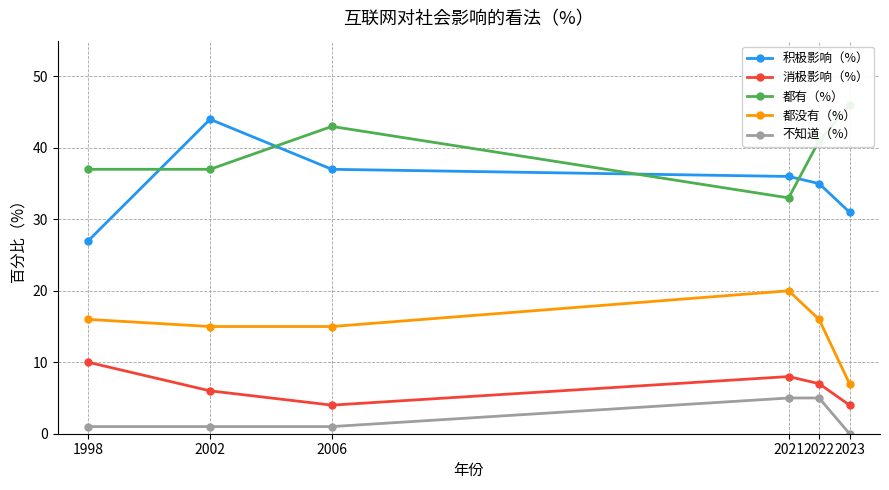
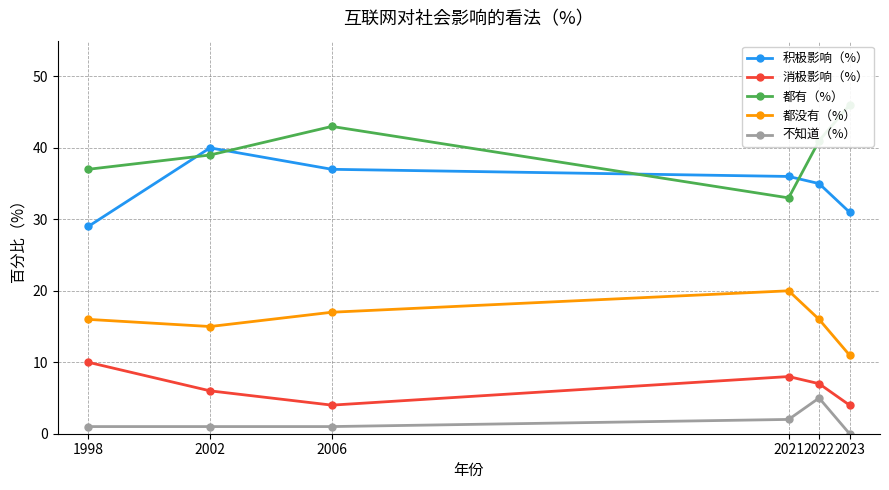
  {
    "积极影响（%）": {
-     "1998": 27,
-     "2002": 44,
+     "1998": 29,
+     "2002": 40,
      "2006": 37,
      "2021": 36,
      "2022": 35,
      "2023": 31
    },
    "消极影响（%）": {
      "1998": 10,
      "2002": 6,
      "2006": 4,
      "2021": 8,
      "2022": 7,
      "2023": 4
    },
    "都有（%）": {
      "1998": 37,
-     "2002": 37,
+     "2002": 39,
      "2006": 43,
      "2021": 33
    },
    "都没有（%）": {
      "1998": 16,
      "2002": 15,
-     "2006": 15,
+     "2006": 17,
      "2021": 20,
      "2022": 16,
-     "2023": 7
+     "2023": 11
    },
    "不知道（%）": {
      "1998": 1,
      "2002": 1,
      "2006": 1,
-     "2021": 5,
+     "2021": 2,
      "2022": 5,
      "2023": 0
    }
  }
